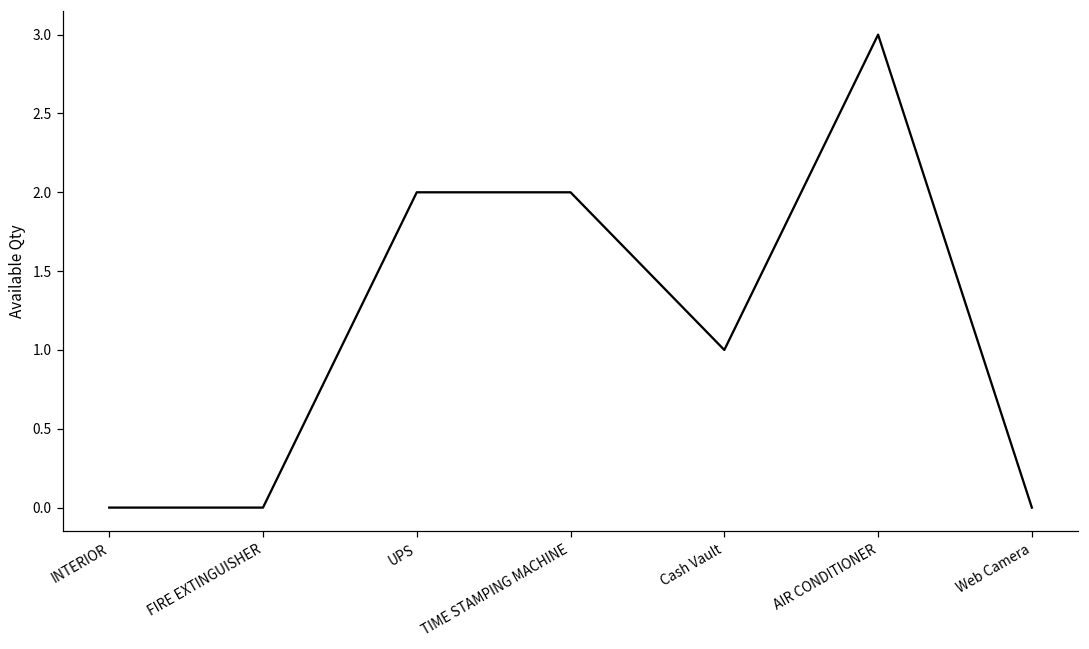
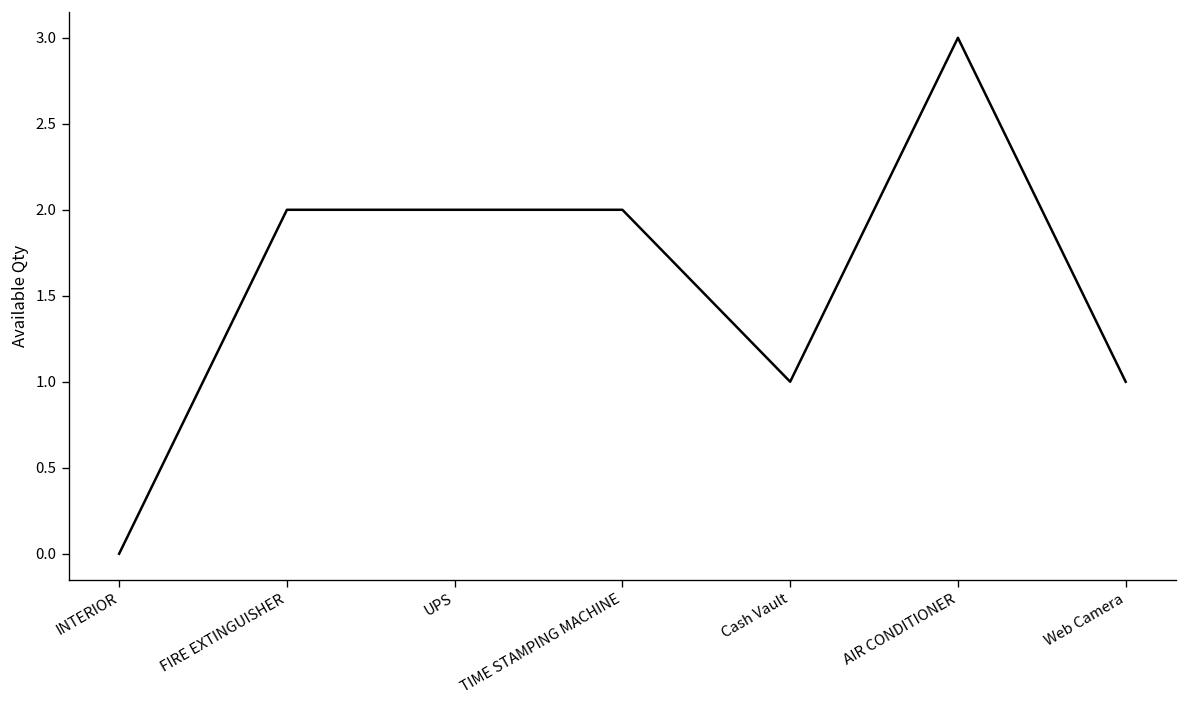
  {
    "INTERIOR": 0,
-   "FIRE EXTINGUISHER": 0,
+   "FIRE EXTINGUISHER": 2,
    "UPS": 2,
    "TIME STAMPING MACHINE": 2,
    "Cash Vault": 1,
    "AIR CONDITIONER": 3,
-   "Web Camera": 0
+   "Web Camera": 1
  }
